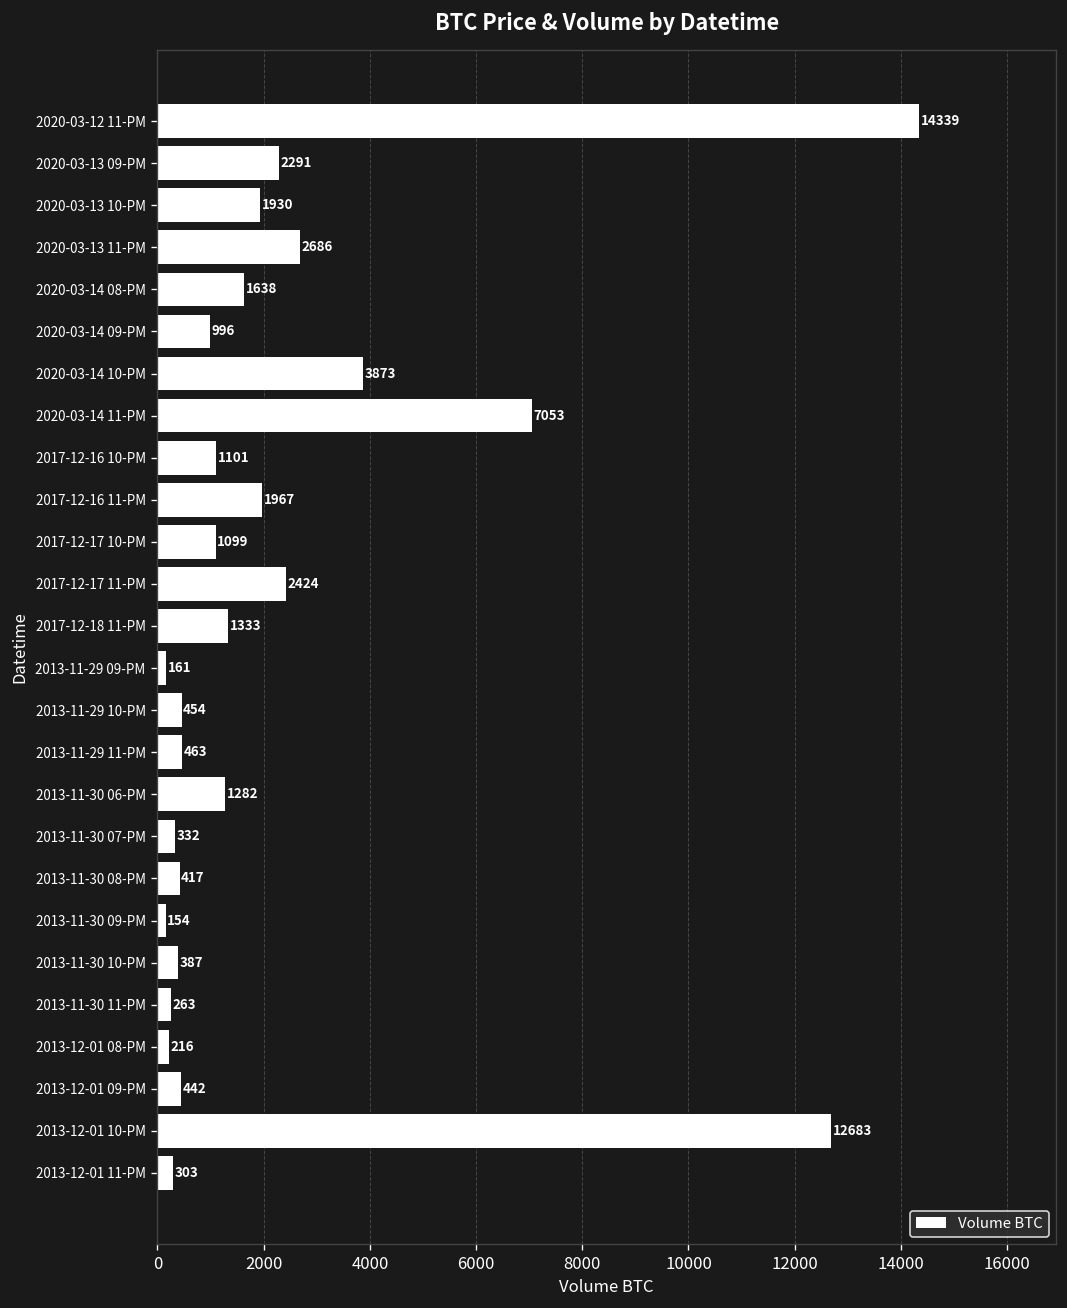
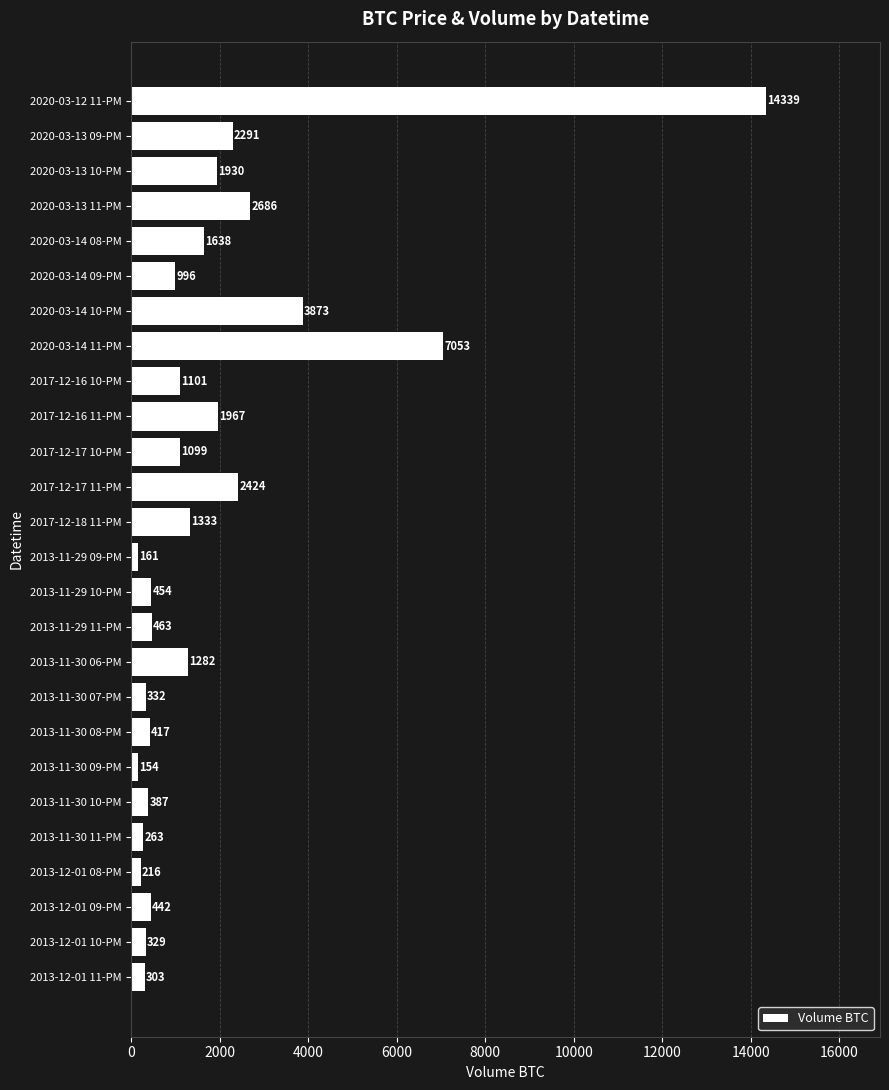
  {
    "2020-03-12 11-PM": 14339,
    "2020-03-13 09-PM": 2291,
    "2020-03-13 10-PM": 1930,
    "2020-03-13 11-PM": 2686,
    "2020-03-14 08-PM": 1638,
    "2020-03-14 09-PM": 996,
    "2020-03-14 10-PM": 3873,
    "2020-03-14 11-PM": 7053,
    "2017-12-16 10-PM": 1101,
    "2017-12-16 11-PM": 1967,
    "2017-12-17 10-PM": 1099,
    "2017-12-17 11-PM": 2424,
    "2017-12-18 11-PM": 1333,
    "2013-11-29 09-PM": 161,
    "2013-11-29 10-PM": 454,
    "2013-11-29 11-PM": 463,
    "2013-11-30 06-PM": 1282,
    "2013-11-30 07-PM": 332,
    "2013-11-30 08-PM": 417,
    "2013-11-30 09-PM": 154,
    "2013-11-30 10-PM": 387,
    "2013-11-30 11-PM": 263,
    "2013-12-01 08-PM": 216,
    "2013-12-01 09-PM": 442,
-   "2013-12-01 10-PM": 12683,
+   "2013-12-01 10-PM": 329,
    "2013-12-01 11-PM": 303
  }
